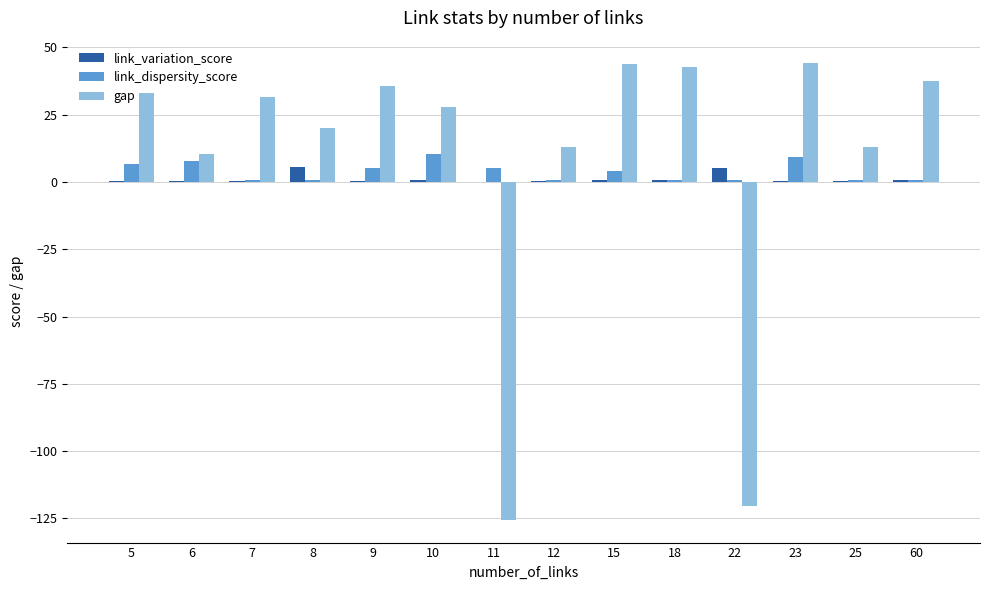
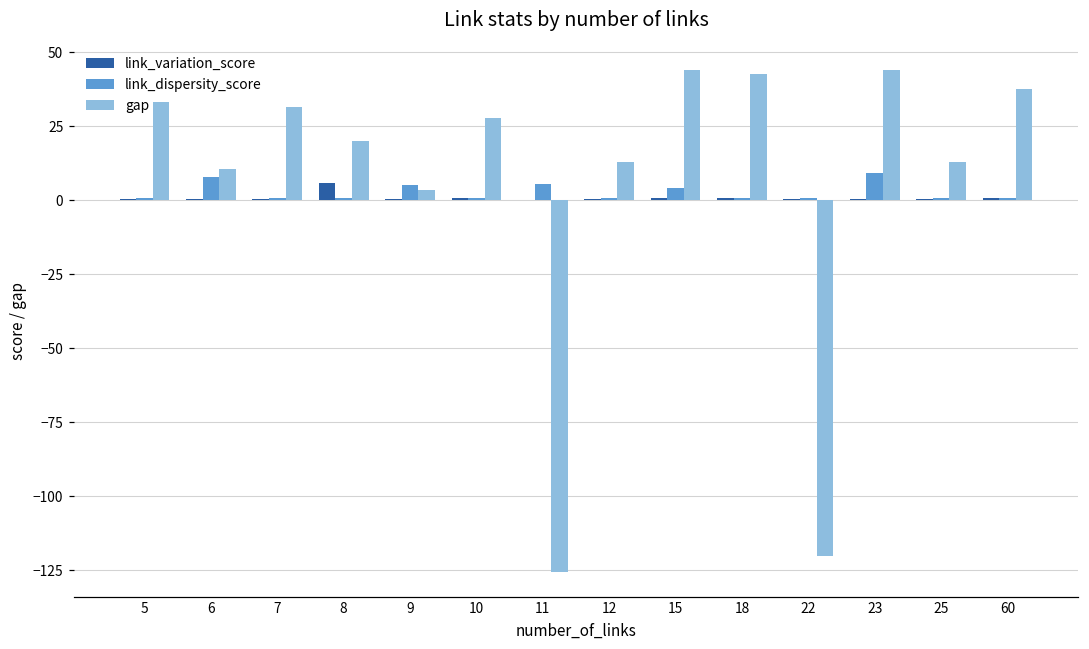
  {
    "link_variation_score": {
      "8": 6,
-     "22": 5
+     "22": 0
    },
    "link_dispersity_score": {
-     "5": 7,
+     "5": 1,
      "6": 8,
      "9": 5,
-     "10": 10,
+     "10": 1,
      "11": 5,
      "15": 4,
      "23": 9
    },
    "gap": {
      "5": 33,
      "6": 10,
      "7": 32,
      "8": 20,
-     "9": 36,
+     "9": 3,
      "10": 28,
      "11": -126,
      "12": 13,
      "15": 44,
      "18": 43,
      "22": -120,
      "23": 44,
      "25": 13,
      "60": 37
    }
  }
